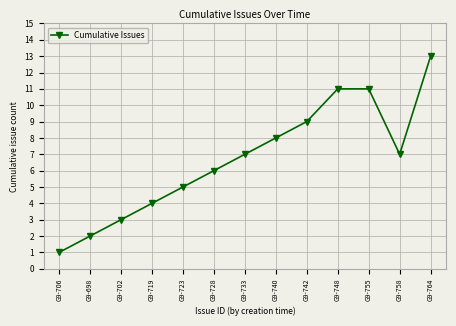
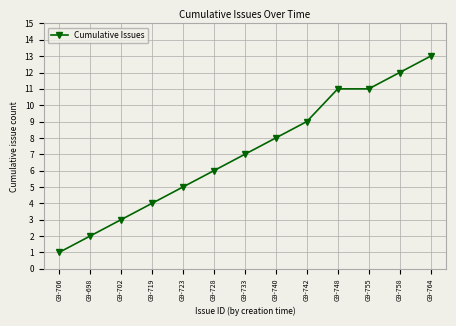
  {
    "G9-706": 1,
    "G9-698": 2,
    "G9-702": 3,
    "G9-719": 4,
    "G9-723": 5,
    "G9-728": 6,
    "G9-733": 7,
    "G9-740": 8,
    "G9-742": 9,
    "G9-748": 11,
    "G9-755": 11,
-   "G9-758": 7,
+   "G9-758": 12,
    "G9-764": 13
  }
